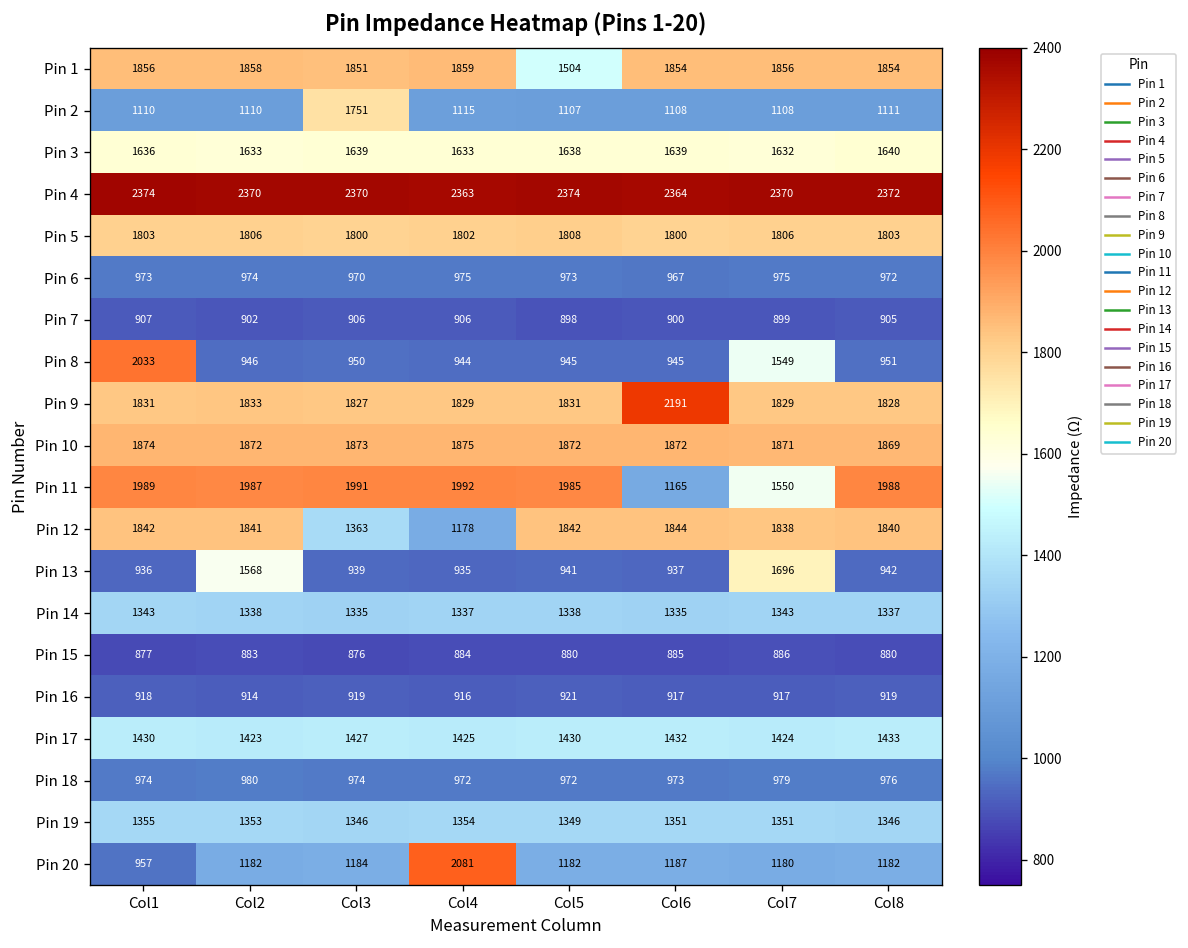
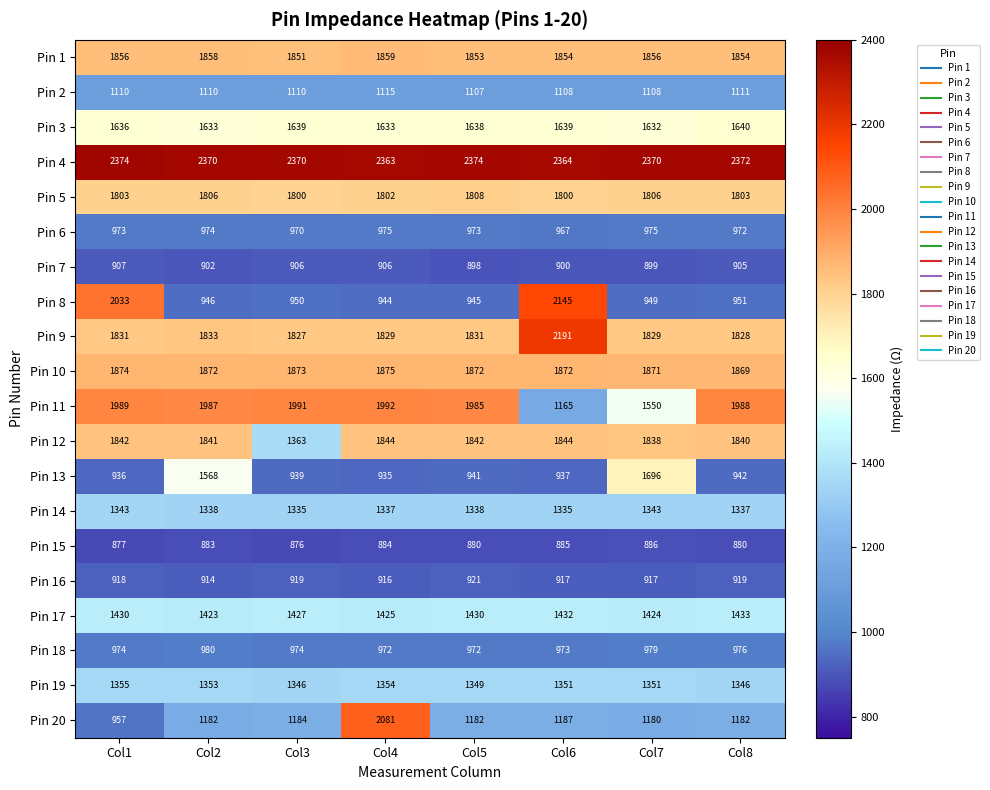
  {
    "Pin 1": {
      "Col1": 1856,
      "Col2": 1858,
      "Col3": 1851,
      "Col4": 1859,
-     "Col5": 1504,
+     "Col5": 1853,
      "Col6": 1854,
      "Col7": 1856,
      "Col8": 1854
    },
    "Pin 2": {
      "Col1": 1110,
      "Col2": 1110,
-     "Col3": 1751,
+     "Col3": 1110,
      "Col4": 1115,
      "Col5": 1107,
      "Col6": 1108,
      "Col7": 1108,
      "Col8": 1111
    },
    "Pin 3": {
      "Col1": 1636,
      "Col2": 1633,
      "Col3": 1639,
      "Col4": 1633,
      "Col5": 1638,
      "Col6": 1639,
      "Col7": 1632,
      "Col8": 1640
    },
    "Pin 4": {
      "Col1": 2374,
      "Col2": 2370,
      "Col3": 2370,
      "Col4": 2363,
      "Col5": 2374,
      "Col6": 2364,
      "Col7": 2370,
      "Col8": 2372
    },
    "Pin 5": {
      "Col1": 1803,
      "Col2": 1806,
      "Col3": 1800,
      "Col4": 1802,
      "Col5": 1808,
      "Col6": 1800,
      "Col7": 1806,
      "Col8": 1803
    },
    "Pin 6": {
      "Col1": 973,
      "Col2": 974,
      "Col3": 970,
      "Col4": 975,
      "Col5": 973,
      "Col6": 967,
      "Col7": 975,
      "Col8": 972
    },
    "Pin 7": {
      "Col1": 907,
      "Col2": 902,
      "Col3": 906,
      "Col4": 906,
      "Col5": 898,
      "Col6": 900,
      "Col7": 899,
      "Col8": 905
    },
    "Pin 8": {
      "Col1": 2033,
      "Col2": 946,
      "Col3": 950,
      "Col4": 944,
      "Col5": 945,
-     "Col6": 945,
-     "Col7": 1549,
+     "Col6": 2145,
+     "Col7": 949,
      "Col8": 951
    },
    "Pin 9": {
      "Col1": 1831,
      "Col2": 1833,
      "Col3": 1827,
      "Col4": 1829,
      "Col5": 1831,
      "Col6": 2191,
      "Col7": 1829,
      "Col8": 1828
    },
    "Pin 10": {
      "Col1": 1874,
      "Col2": 1872,
      "Col3": 1873,
      "Col4": 1875,
      "Col5": 1872,
      "Col6": 1872,
      "Col7": 1871,
      "Col8": 1869
    },
    "Pin 11": {
      "Col1": 1989,
      "Col2": 1987,
      "Col3": 1991,
      "Col4": 1992,
      "Col5": 1985,
      "Col6": 1165,
      "Col7": 1550,
      "Col8": 1988
    },
    "Pin 12": {
      "Col1": 1842,
      "Col2": 1841,
      "Col3": 1363,
-     "Col4": 1178,
+     "Col4": 1844,
      "Col5": 1842,
      "Col6": 1844,
      "Col7": 1838,
      "Col8": 1840
    },
    "Pin 13": {
      "Col1": 936,
      "Col2": 1568,
      "Col3": 939,
      "Col4": 935,
      "Col5": 941,
      "Col6": 937,
      "Col7": 1696,
      "Col8": 942
    },
    "Pin 14": {
      "Col1": 1343,
      "Col2": 1338,
      "Col3": 1335,
      "Col4": 1337,
      "Col5": 1338,
      "Col6": 1335,
      "Col7": 1343,
      "Col8": 1337
    },
    "Pin 15": {
      "Col1": 877,
      "Col2": 883,
      "Col3": 876,
      "Col4": 884,
      "Col5": 880,
      "Col6": 885,
      "Col7": 886,
      "Col8": 880
    },
    "Pin 16": {
      "Col1": 918,
      "Col2": 914,
      "Col3": 919,
      "Col4": 916,
      "Col5": 921,
      "Col6": 917,
      "Col7": 917,
      "Col8": 919
    },
    "Pin 17": {
      "Col1": 1430,
      "Col2": 1423,
      "Col3": 1427,
      "Col4": 1425,
      "Col5": 1430,
      "Col6": 1432,
      "Col7": 1424,
      "Col8": 1433
    },
    "Pin 18": {
      "Col1": 974,
      "Col2": 980,
      "Col3": 974,
      "Col4": 972,
      "Col5": 972,
      "Col6": 973,
      "Col7": 979,
      "Col8": 976
    },
    "Pin 19": {
      "Col1": 1355,
      "Col2": 1353,
      "Col3": 1346,
      "Col4": 1354,
      "Col5": 1349,
      "Col6": 1351,
      "Col7": 1351,
      "Col8": 1346
    },
    "Pin 20": {
      "Col1": 957,
      "Col2": 1182,
      "Col3": 1184,
      "Col4": 2081,
      "Col5": 1182,
      "Col6": 1187,
      "Col7": 1180,
      "Col8": 1182
    }
  }
